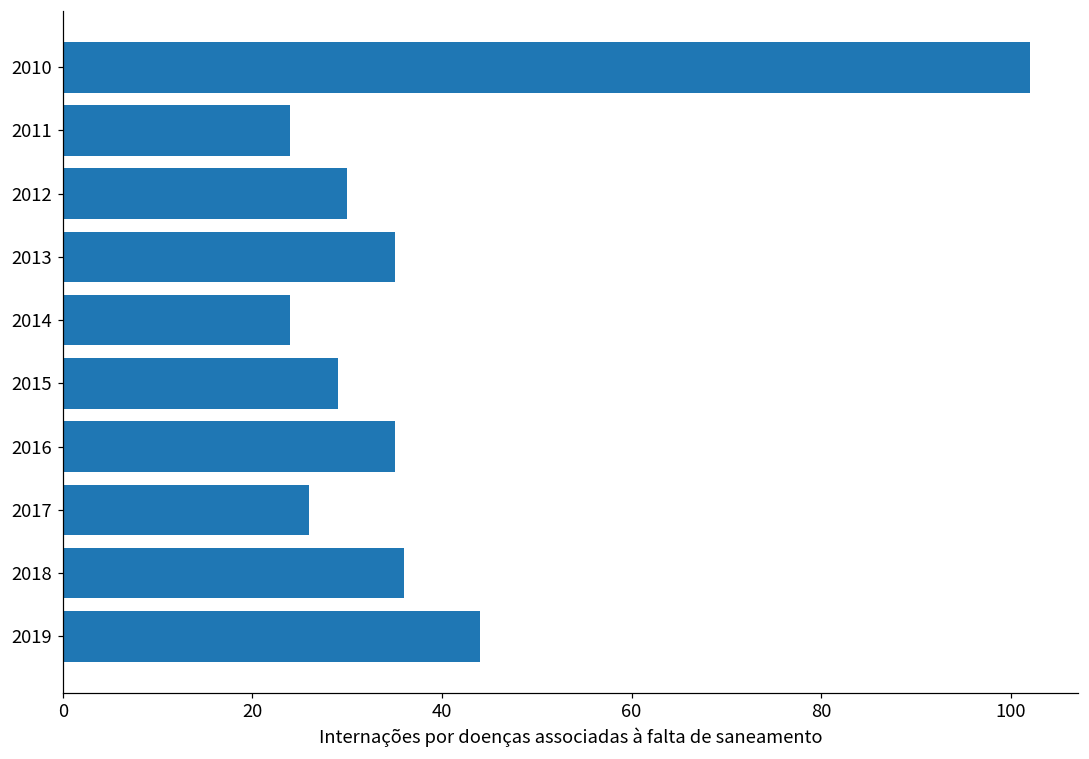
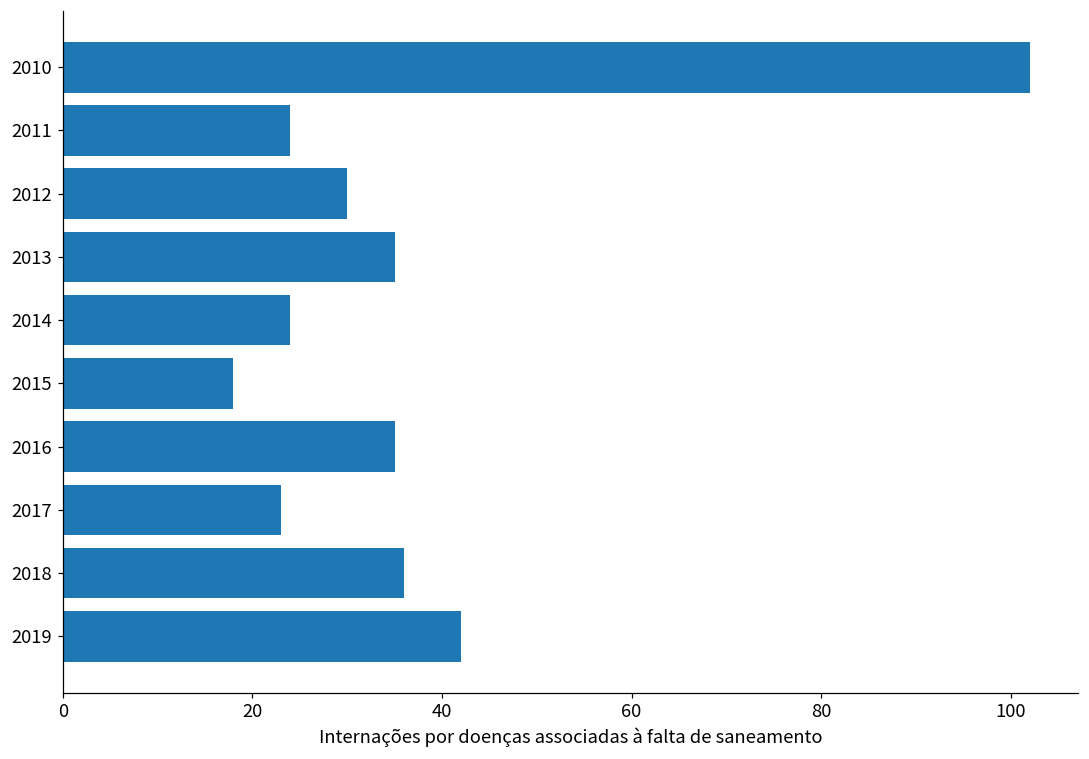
  {
    "2010": 102,
    "2011": 24,
    "2012": 30,
    "2013": 35,
    "2014": 24,
-   "2015": 29,
+   "2015": 18,
    "2016": 35,
-   "2017": 26,
+   "2017": 23,
    "2018": 36,
-   "2019": 44
+   "2019": 42
  }
